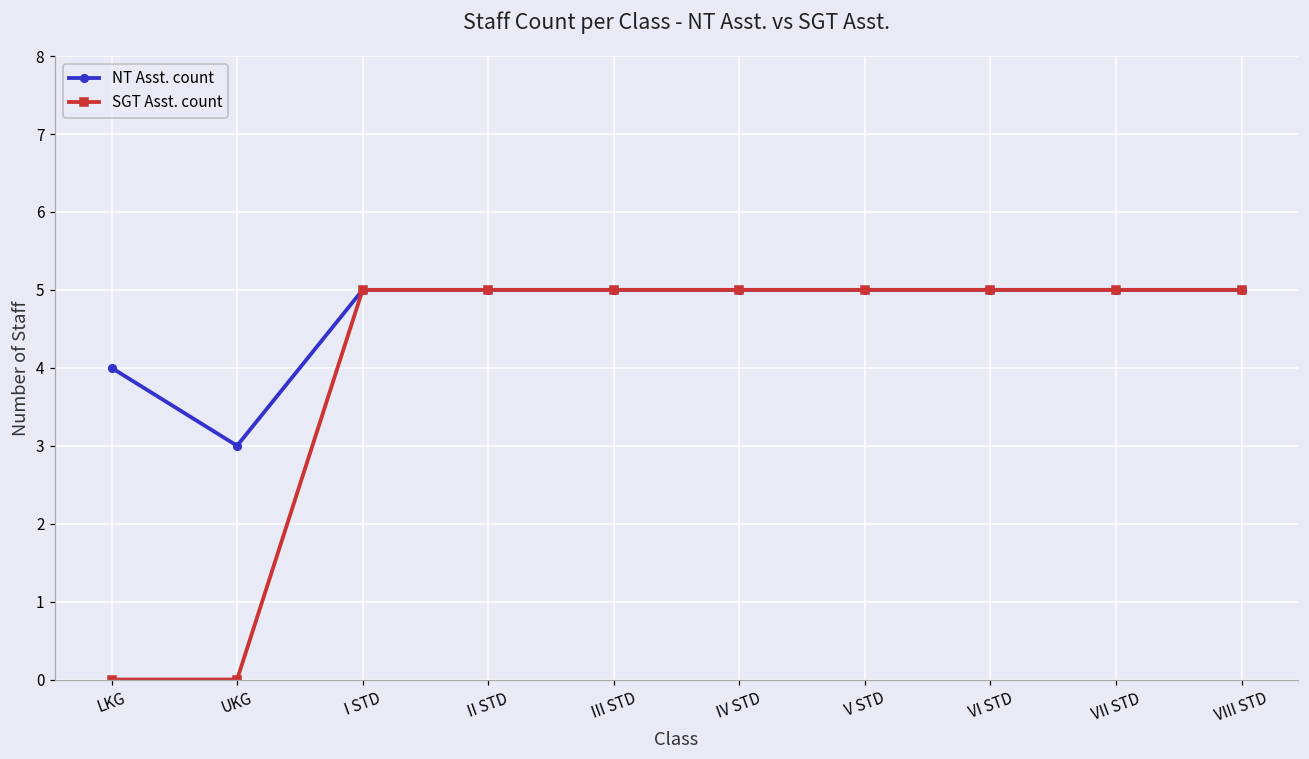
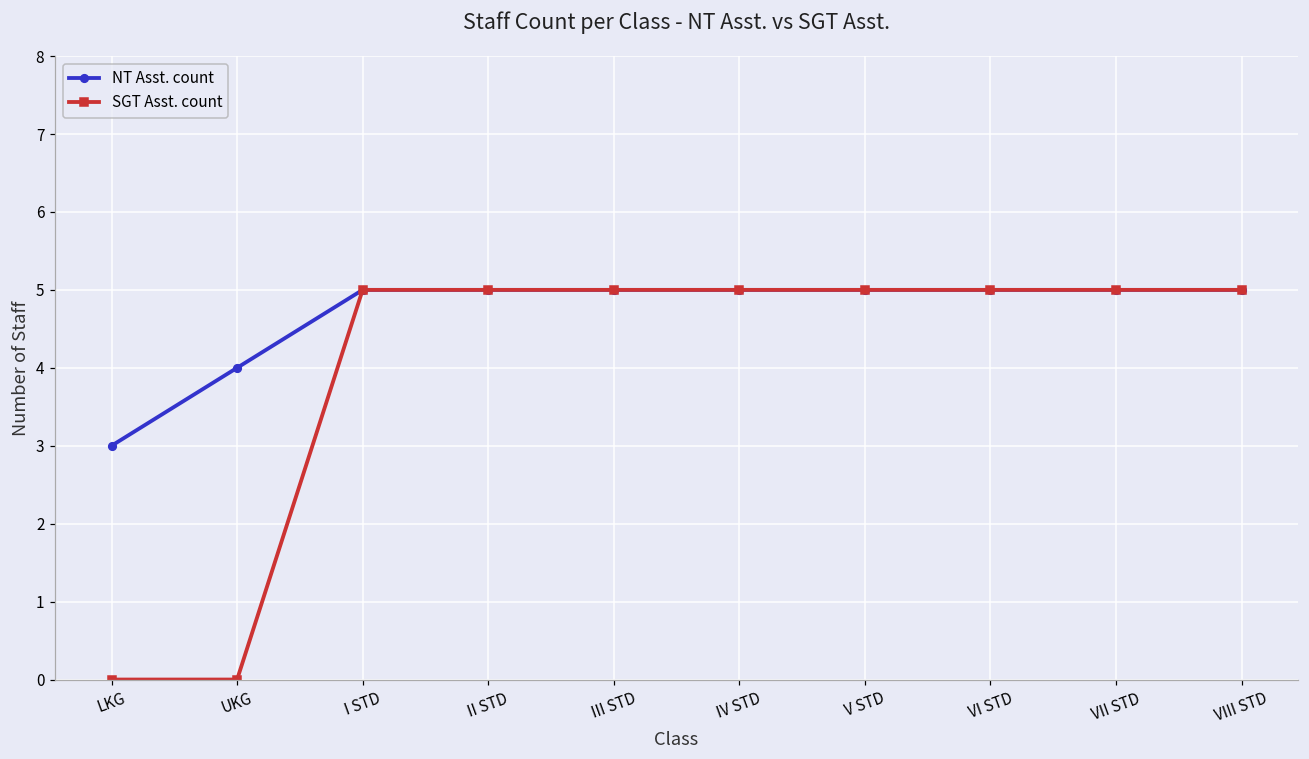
  {
    "NT Asst. count": {
-     "LKG": 4,
-     "UKG": 3
+     "LKG": 3,
+     "UKG": 4
    },
    "SGT Asst. count": {
      "LKG": 0,
      "UKG": 0
    }
  }
